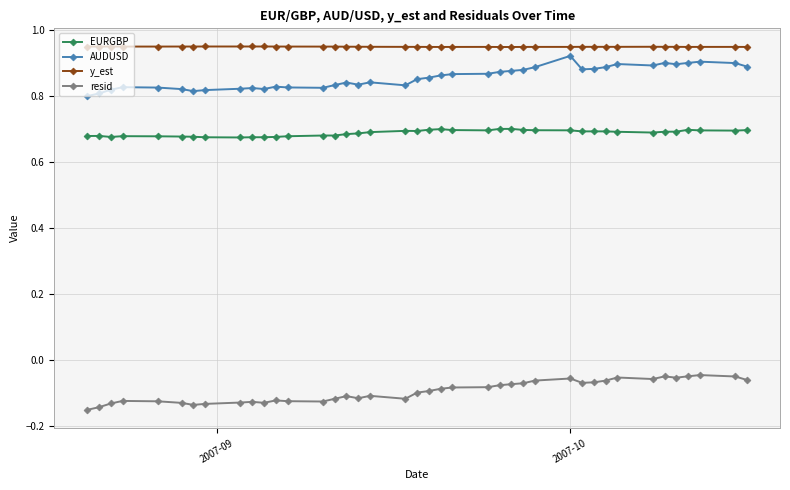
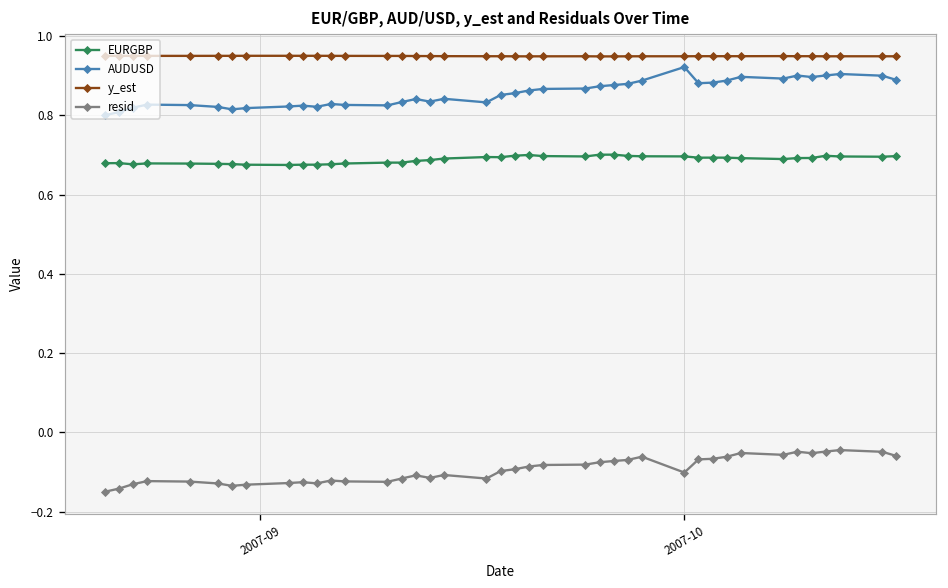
  {
    "EURGBP": {
      "2007-10": 0.70
    },
    "AUDUSD": {
      "2007-10": 0.92
    },
    "y_est": {
      "2007-10": 0.95
    },
    "resid": {
-     "2007-10": -0.06
+     "2007-10": -0.10
    }
  }
